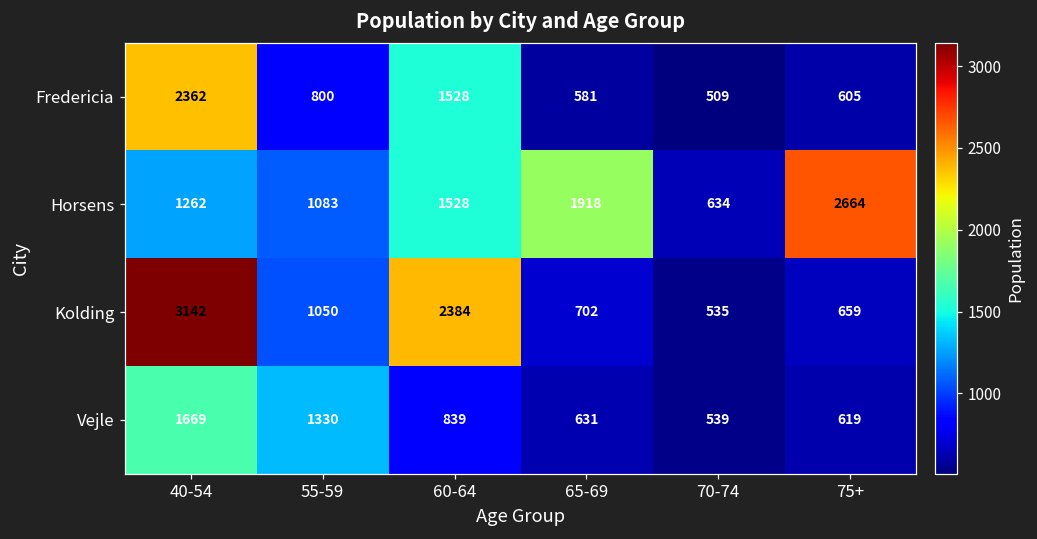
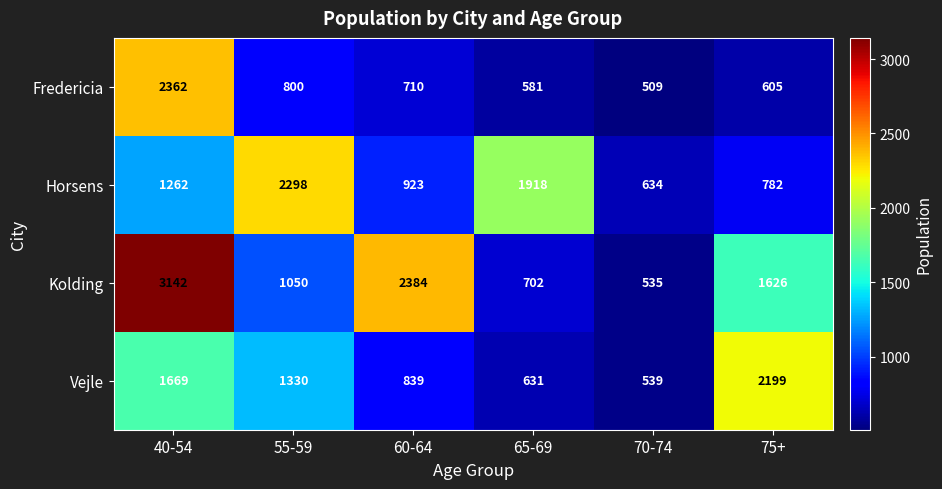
  {
    "Fredericia": {
      "40-54": 2362,
      "55-59": 800,
-     "60-64": 1528,
+     "60-64": 710,
      "65-69": 581,
      "70-74": 509,
      "75+": 605
    },
    "Horsens": {
      "40-54": 1262,
-     "55-59": 1083,
-     "60-64": 1528,
+     "55-59": 2298,
+     "60-64": 923,
      "65-69": 1918,
      "70-74": 634,
-     "75+": 2664
+     "75+": 782
    },
    "Kolding": {
      "40-54": 3142,
      "55-59": 1050,
      "60-64": 2384,
      "65-69": 702,
      "70-74": 535,
-     "75+": 659
+     "75+": 1626
    },
    "Vejle": {
      "40-54": 1669,
      "55-59": 1330,
      "60-64": 839,
      "65-69": 631,
      "70-74": 539,
-     "75+": 619
+     "75+": 2199
    }
  }
